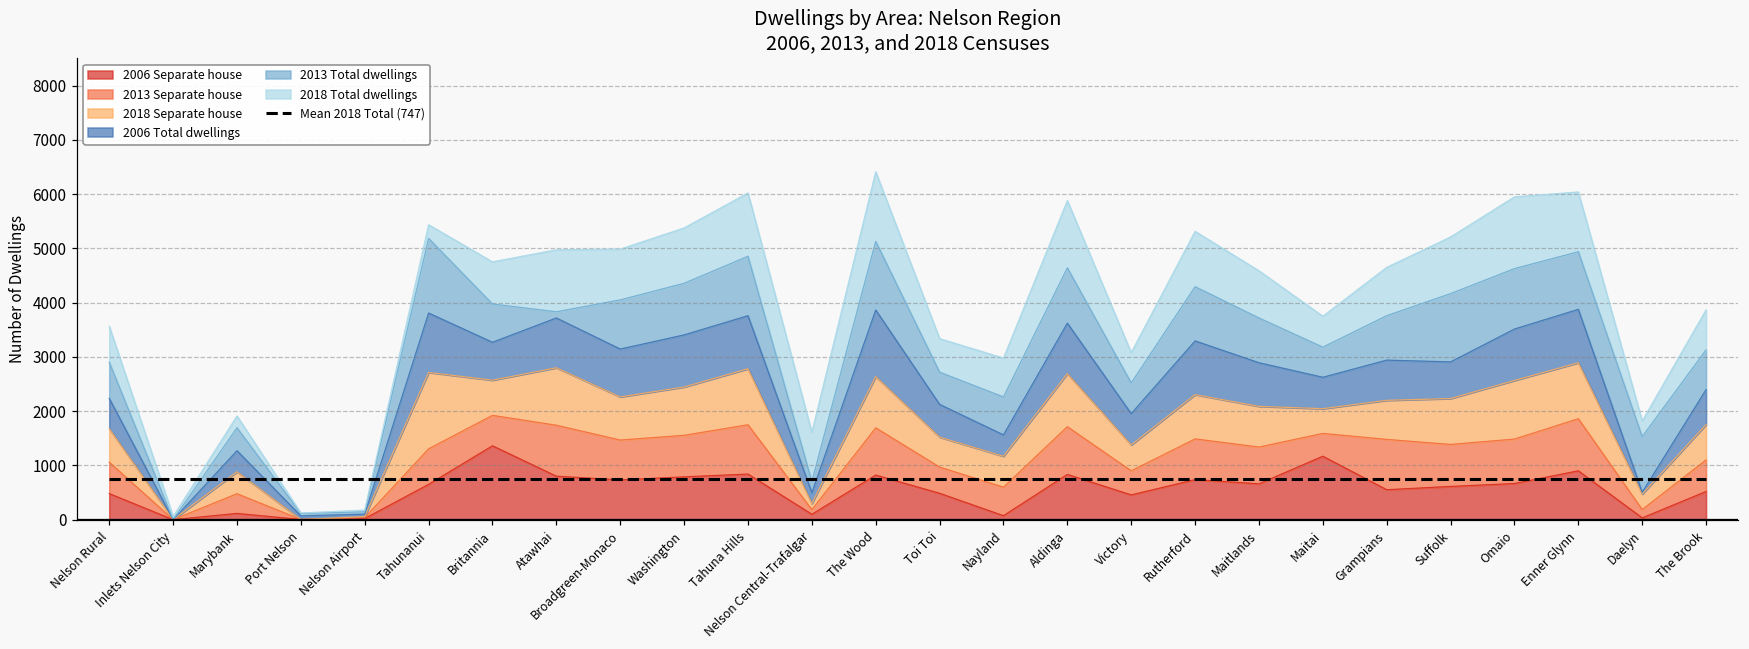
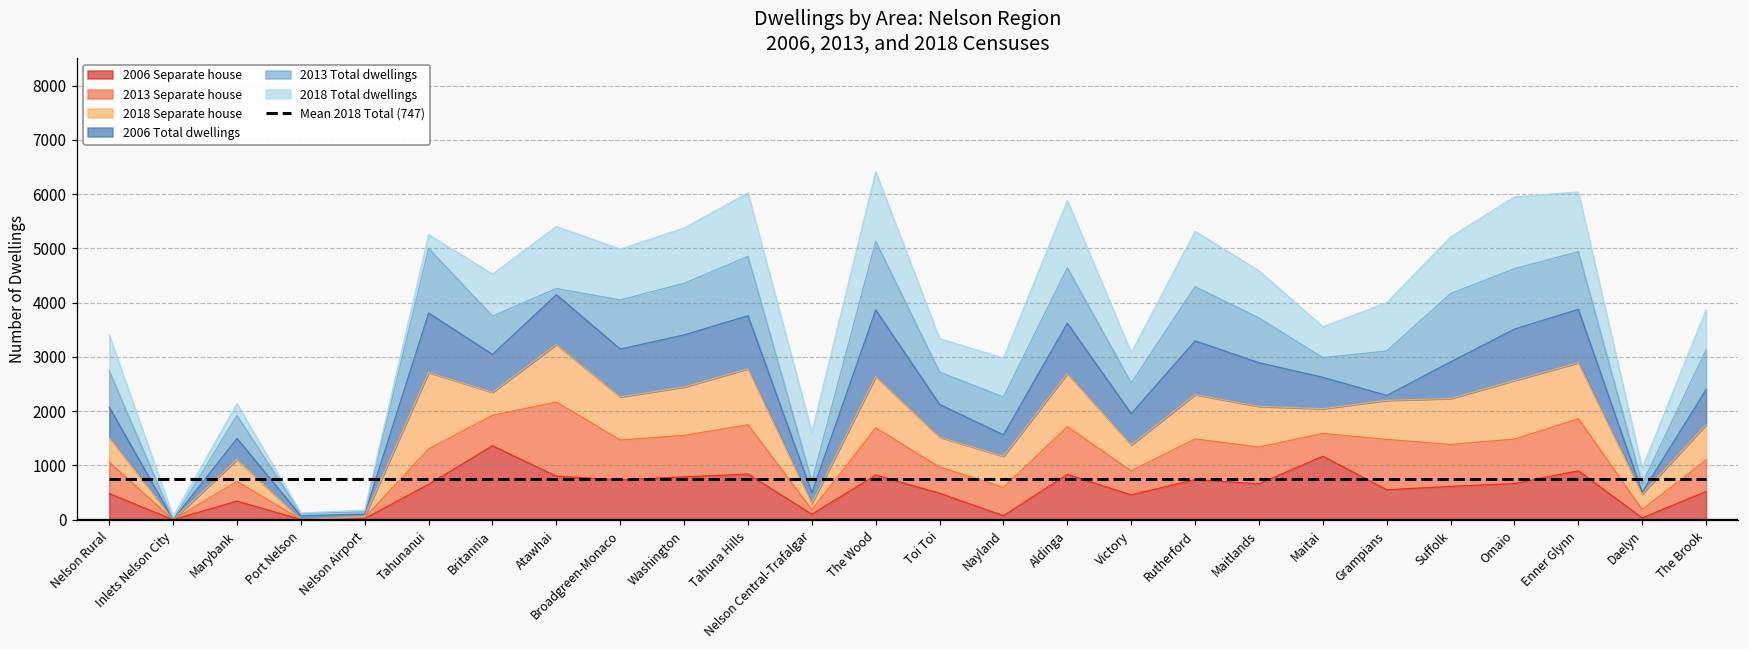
  {
    "2006 Separate house": {
      "Nelson Rural": 500,
-     "Marybank": 100,
+     "Marybank": 300,
      "Tahunanui": 700,
      "Britannia": 1400,
      "Atawhai": 800,
      "Tahuna Hills": 800,
      "Nelson Central-Trafalgar": 100,
      "The Wood": 800,
      "Toi Toi": 500,
      "Nayland": 100,
      "Aldinga": 800,
      "Victory": 500,
      "Maitlands": 700,
      "Maitai": 1200,
      "Grampians": 600,
      "Suffolk": 600,
      "Omaio": 700,
      "Enner Glynn": 900,
      "Daelyn": 0,
      "The Brook": 500
    },
    "2013 Separate house": {
      "Nelson Rural": 600,
      "Tahunanui": 700,
      "Britannia": 600,
-     "Atawhai": 900,
+     "Atawhai": 1400,
      "Broadgreen-Monaco": 700,
      "Washington": 800,
      "Tahuna Hills": 900,
      "Nelson Central-Trafalgar": 100,
      "The Wood": 900,
      "Toi Toi": 500,
      "Nayland": 500,
      "Aldinga": 900,
      "Victory": 400,
      "Rutherford": 800,
      "Maitlands": 700,
      "Maitai": 400,
      "Grampians": 900,
      "Suffolk": 800,
      "Omaio": 800,
      "Enner Glynn": 1000,
      "Daelyn": 200,
      "The Brook": 600
    },
    "2018 Separate house": {
-     "Nelson Rural": 600,
+     "Nelson Rural": 500,
      "Marybank": 400,
      "Tahunanui": 1400,
-     "Britannia": 600,
+     "Britannia": 400,
      "Atawhai": 1100,
      "Broadgreen-Monaco": 800,
      "Washington": 900,
      "Tahuna Hills": 1000,
      "Nelson Central-Trafalgar": 100,
      "The Wood": 900,
      "Toi Toi": 600,
      "Nayland": 600,
      "Aldinga": 1000,
      "Victory": 500,
      "Rutherford": 800,
      "Maitlands": 800,
      "Maitai": 500,
      "Grampians": 700,
      "Suffolk": 800,
      "Omaio": 1100,
      "Enner Glynn": 1000,
      "The Brook": 700
    },
    "2006 Total dwellings": {
      "Nelson Rural": 600,
      "Marybank": 400,
      "Tahunanui": 1100,
      "Britannia": 700,
      "Atawhai": 900,
      "Broadgreen-Monaco": 900,
      "Washington": 1000,
      "Tahuna Hills": 1000,
      "Nelson Central-Trafalgar": 200,
      "The Wood": 1200,
      "Toi Toi": 600,
      "Nayland": 400,
      "Aldinga": 900,
      "Victory": 600,
      "Rutherford": 1000,
      "Maitlands": 800,
      "Maitai": 600,
-     "Grampians": 700,
+     "Grampians": 100,
      "Suffolk": 700,
      "Omaio": 900,
      "Enner Glynn": 1000,
      "The Brook": 600
    },
    "2013 Total dwellings": {
      "Nelson Rural": 700,
      "Marybank": 400,
-     "Tahunanui": 1400,
+     "Tahunanui": 1200,
      "Britannia": 700,
      "Atawhai": 100,
      "Broadgreen-Monaco": 900,
      "Washington": 1000,
      "Tahuna Hills": 1100,
      "The Wood": 1300,
      "Toi Toi": 600,
      "Nayland": 700,
      "Aldinga": 1000,
      "Victory": 600,
      "Rutherford": 1000,
      "Maitlands": 800,
-     "Maitai": 600,
+     "Maitai": 400,
      "Grampians": 800,
      "Suffolk": 1300,
      "Omaio": 1100,
      "Enner Glynn": 1100,
-     "Daelyn": 1000,
+     "Daelyn": 200,
      "The Brook": 700
    },
    "2018 Total dwellings": {
      "Nelson Rural": 700,
      "Inlets Nelson City": 100,
      "Marybank": 200,
      "Tahunanui": 300,
      "Britannia": 800,
      "Atawhai": 1100,
      "Broadgreen-Monaco": 900,
      "Washington": 1000,
      "Tahuna Hills": 1200,
      "Nelson Central-Trafalgar": 900,
      "The Wood": 1300,
      "Toi Toi": 600,
      "Nayland": 700,
      "Aldinga": 1200,
      "Victory": 600,
      "Rutherford": 1000,
      "Maitlands": 900,
      "Maitai": 600,
      "Grampians": 900,
      "Suffolk": 1000,
      "Omaio": 1300,
      "Enner Glynn": 1100,
      "Daelyn": 300,
      "The Brook": 700
    },
    "Mean 2018 Total (747)": {
      "Nelson Rural": 700,
      "Inlets Nelson City": 700,
      "Port Nelson": 700,
      "Nelson Airport": 700,
      "Tahunanui": 700,
      "Britannia": 700,
      "Atawhai": 700,
      "Tahuna Hills": 700,
      "The Wood": 700,
      "Toi Toi": 700,
      "Nayland": 700,
      "Aldinga": 700,
      "Victory": 700,
      "Maitlands": 700,
      "Maitai": 700,
      "Grampians": 700,
      "Suffolk": 700,
      "Omaio": 700,
      "Enner Glynn": 700,
      "Daelyn": 700,
      "The Brook": 700
    }
  }
